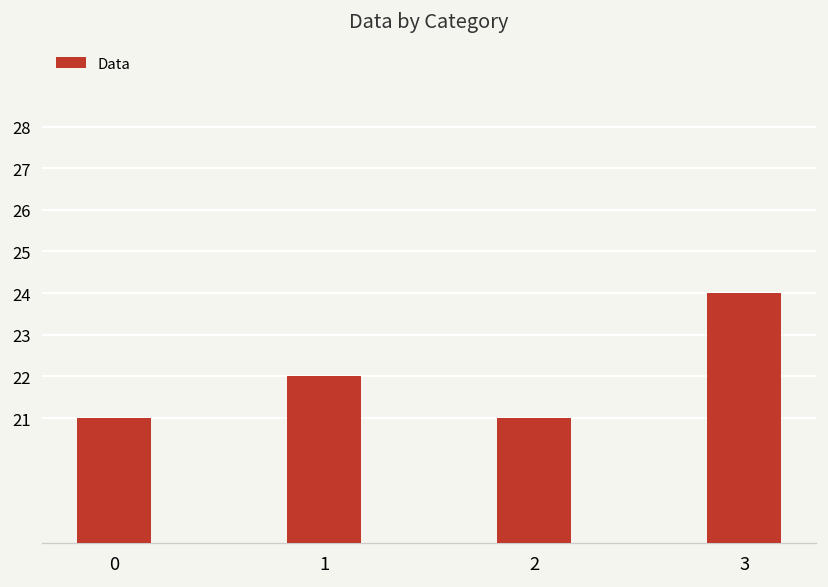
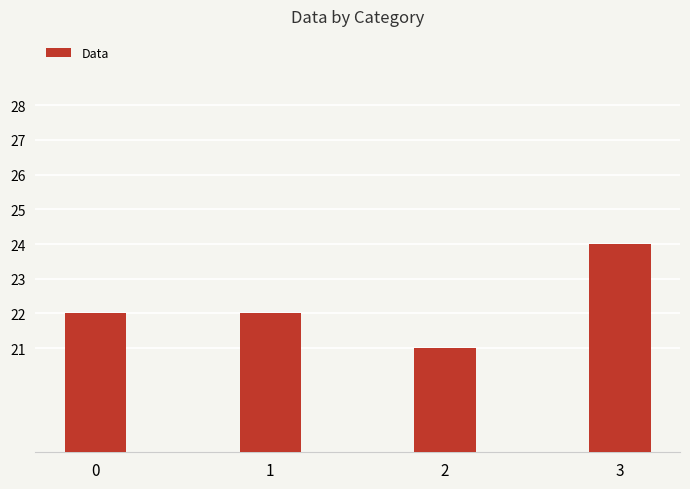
  {
-   "0": 21,
+   "0": 22,
    "1": 22,
    "2": 21,
    "3": 24
  }
